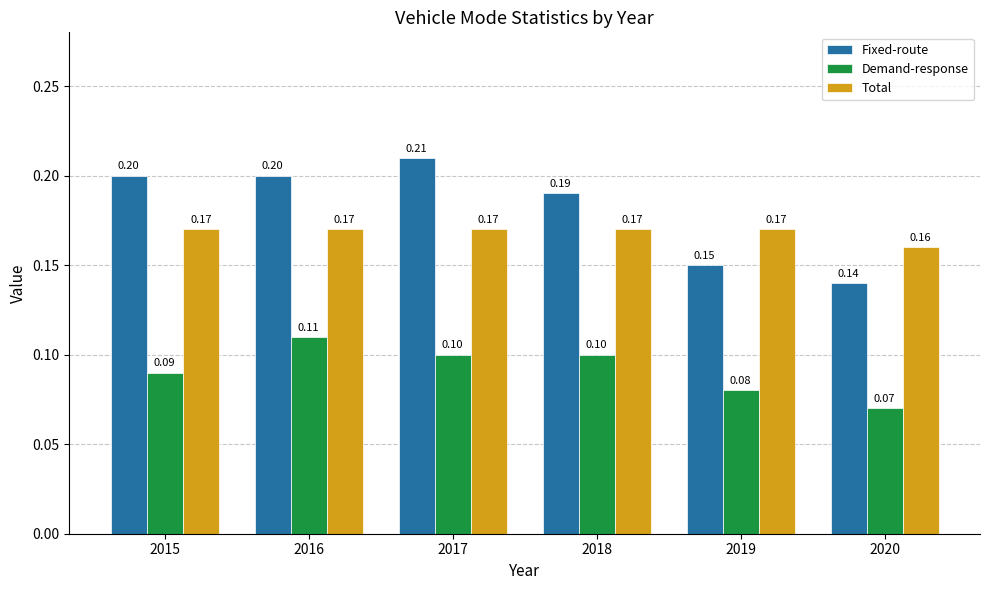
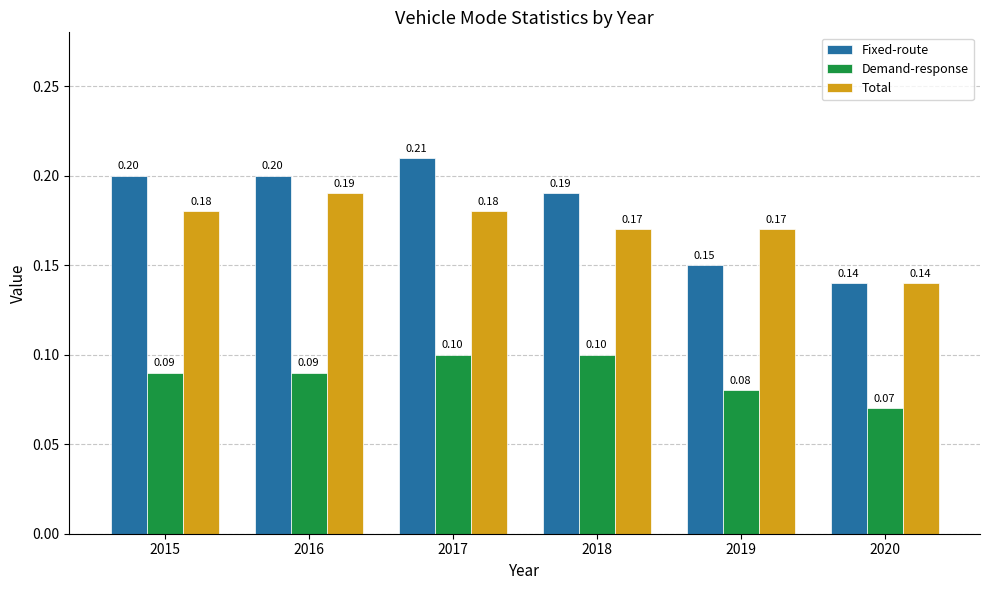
  {
    "Fixed-route": {
      "2015": 0.20,
      "2016": 0.20,
      "2017": 0.21,
      "2018": 0.19,
      "2019": 0.15,
      "2020": 0.14
    },
    "Demand-response": {
      "2015": 0.09,
-     "2016": 0.11,
+     "2016": 0.09,
      "2017": 0.10,
      "2018": 0.10,
      "2019": 0.08,
      "2020": 0.07
    },
    "Total": {
-     "2015": 0.17,
-     "2016": 0.17,
-     "2017": 0.17,
+     "2015": 0.18,
+     "2016": 0.19,
+     "2017": 0.18,
      "2018": 0.17,
      "2019": 0.17,
-     "2020": 0.16
+     "2020": 0.14
    }
  }
